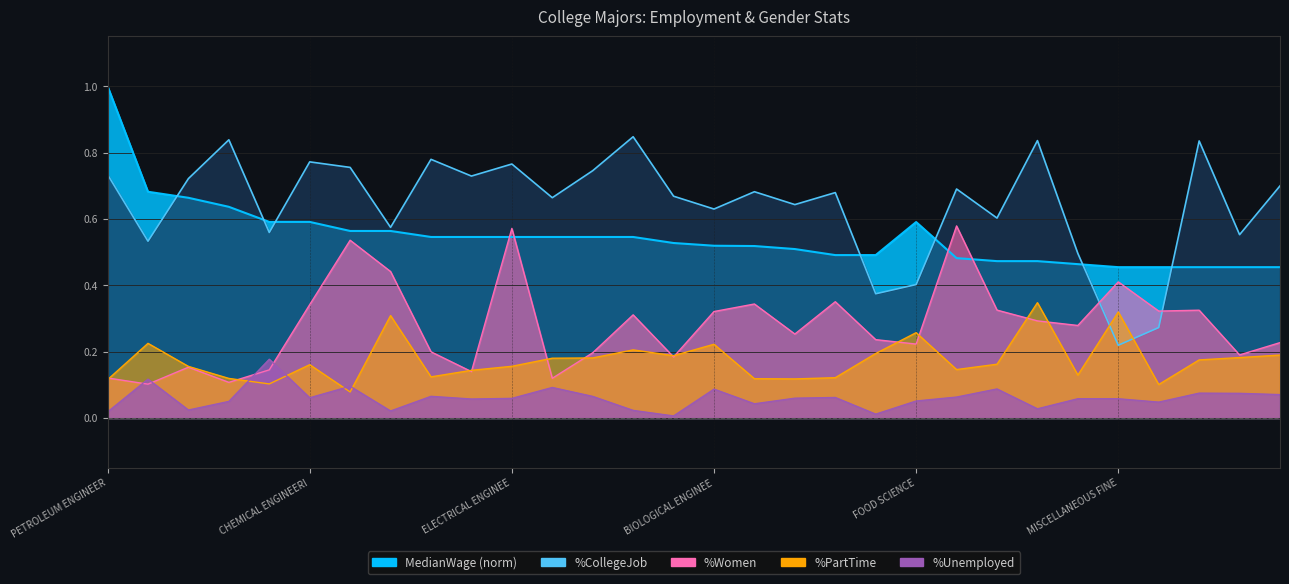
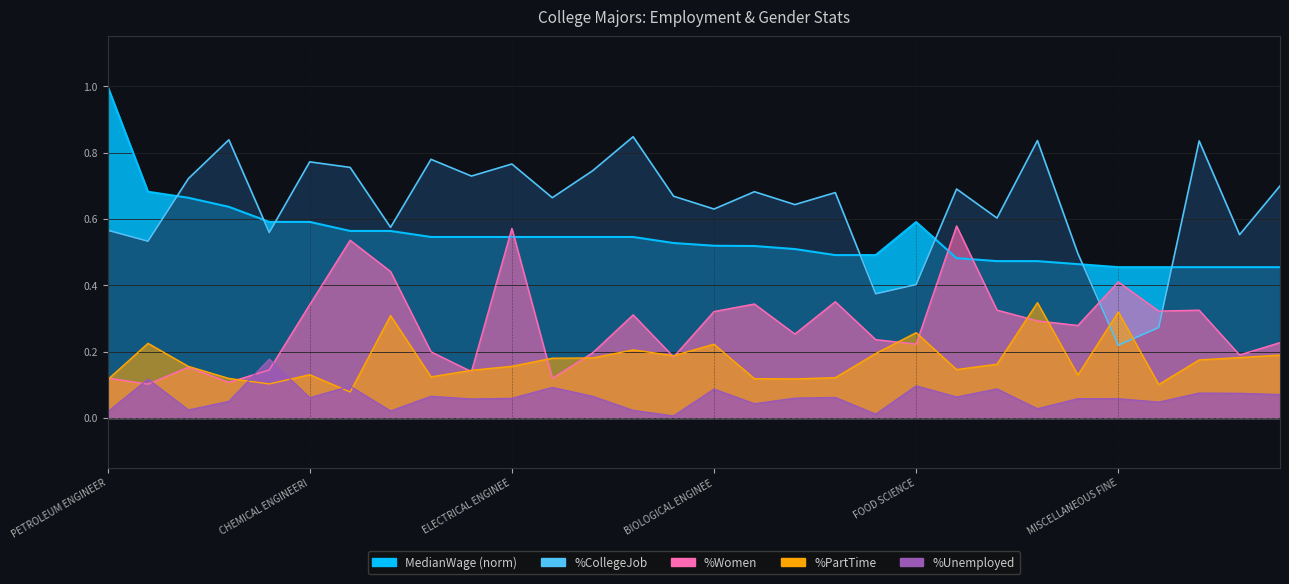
  {
    "MedianWage (norm)": {
      "PETROLEUM ENGINEER": 1.00,
      "CHEMICAL ENGINEERI": 0.59,
      "ELECTRICAL ENGINEE": 0.55,
      "BIOLOGICAL ENGINEE": 0.52,
      "FOOD SCIENCE": 0.59,
      "MISCELLANEOUS FINE": 0.45
    },
    "%CollegeJob": {
-     "PETROLEUM ENGINEER": 0.73,
+     "PETROLEUM ENGINEER": 0.57,
      "CHEMICAL ENGINEERI": 0.77,
      "ELECTRICAL ENGINEE": 0.77,
      "BIOLOGICAL ENGINEE": 0.63,
      "FOOD SCIENCE": 0.40,
      "MISCELLANEOUS FINE": 0.22
    },
    "%Women": {
      "CHEMICAL ENGINEERI": 0.34,
      "ELECTRICAL ENGINEE": 0.57,
      "BIOLOGICAL ENGINEE": 0.32,
      "FOOD SCIENCE": 0.22,
      "MISCELLANEOUS FINE": 0.41
    },
    "%PartTime": {
-     "CHEMICAL ENGINEERI": 0.16,
+     "CHEMICAL ENGINEERI": 0.13,
      "ELECTRICAL ENGINEE": 0.16,
      "BIOLOGICAL ENGINEE": 0.22,
      "FOOD SCIENCE": 0.26,
      "MISCELLANEOUS FINE": 0.32
    },
    "%Unemployed": {
      "PETROLEUM ENGINEER": 0.02,
      "CHEMICAL ENGINEERI": 0.06,
      "ELECTRICAL ENGINEE": 0.06,
      "BIOLOGICAL ENGINEE": 0.09,
-     "FOOD SCIENCE": 0.05,
+     "FOOD SCIENCE": 0.10,
      "MISCELLANEOUS FINE": 0.06
    }
  }
